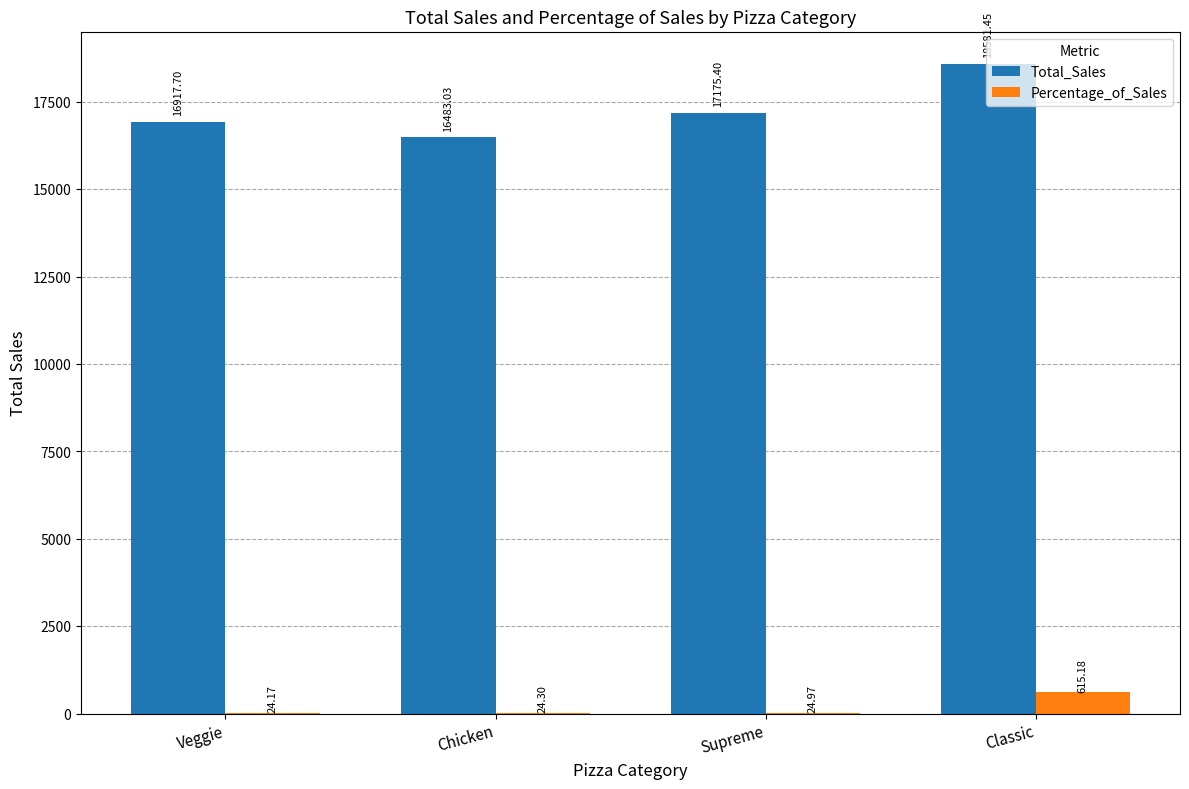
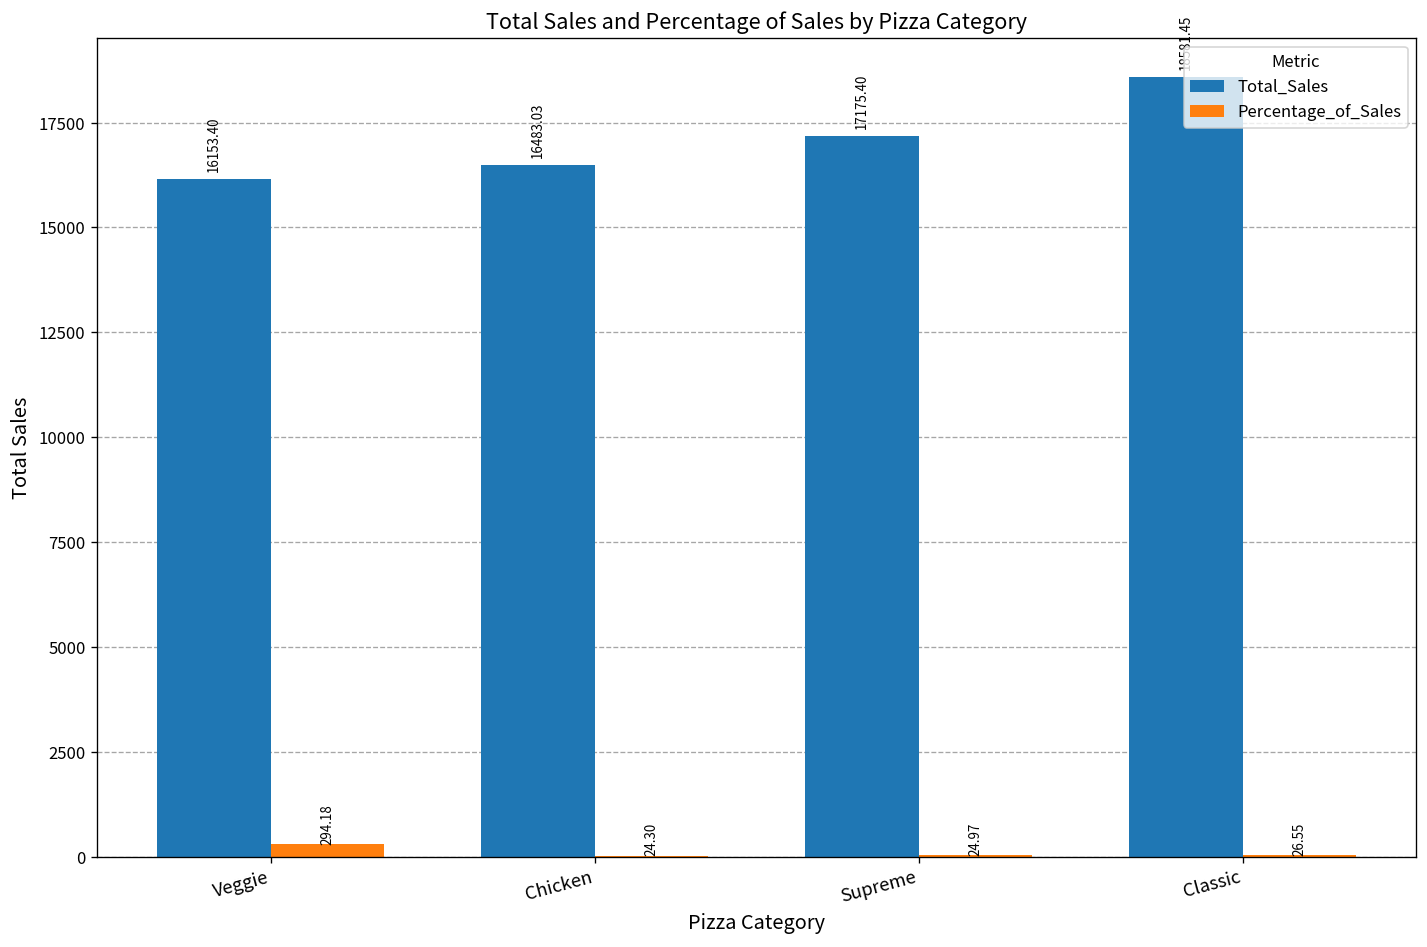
  {
    "Total_Sales": {
-     "Veggie": 16917.70,
+     "Veggie": 16153.40,
      "Chicken": 16483.03,
      "Supreme": 17175.40
    },
    "Percentage_of_Sales": {
-     "Veggie": 24.17,
+     "Veggie": 294.18,
      "Chicken": 24.30,
      "Supreme": 24.97,
-     "Classic": 615.18
+     "Classic": 26.55
    }
  }
